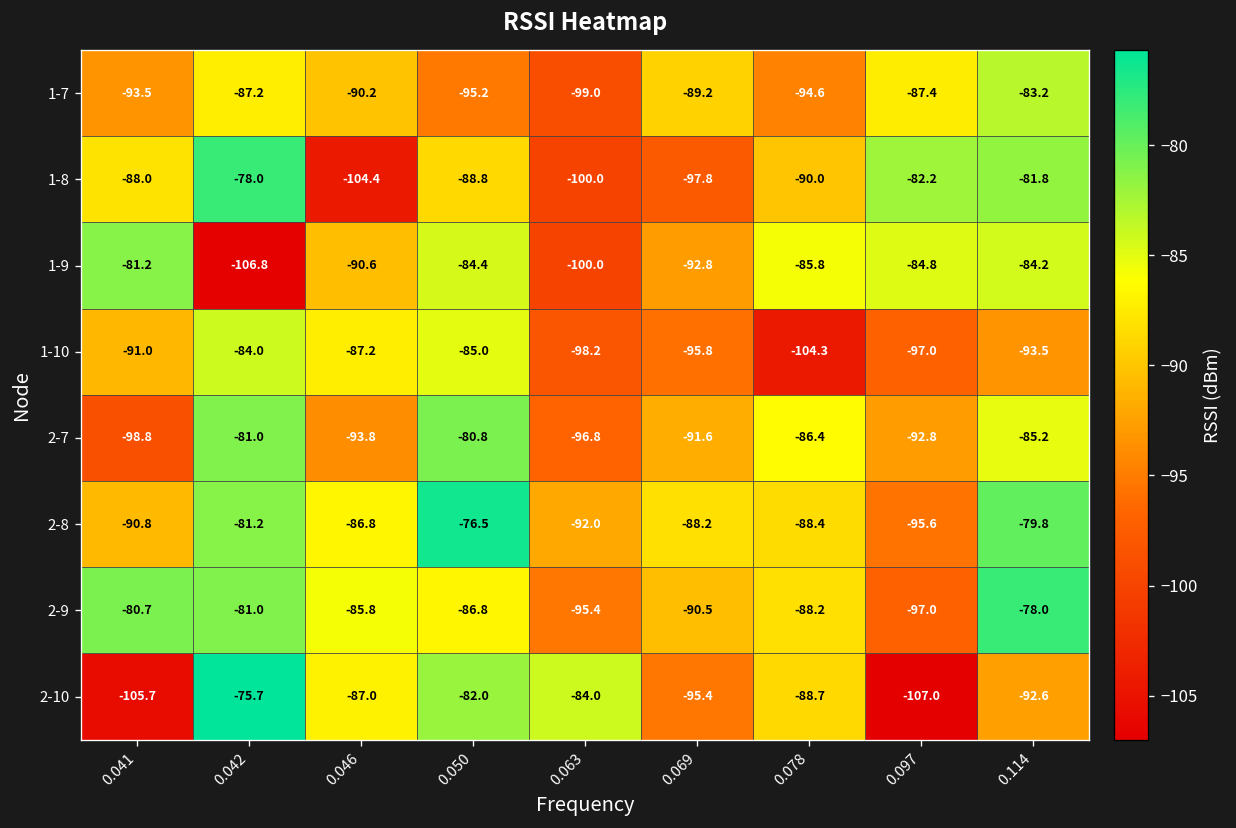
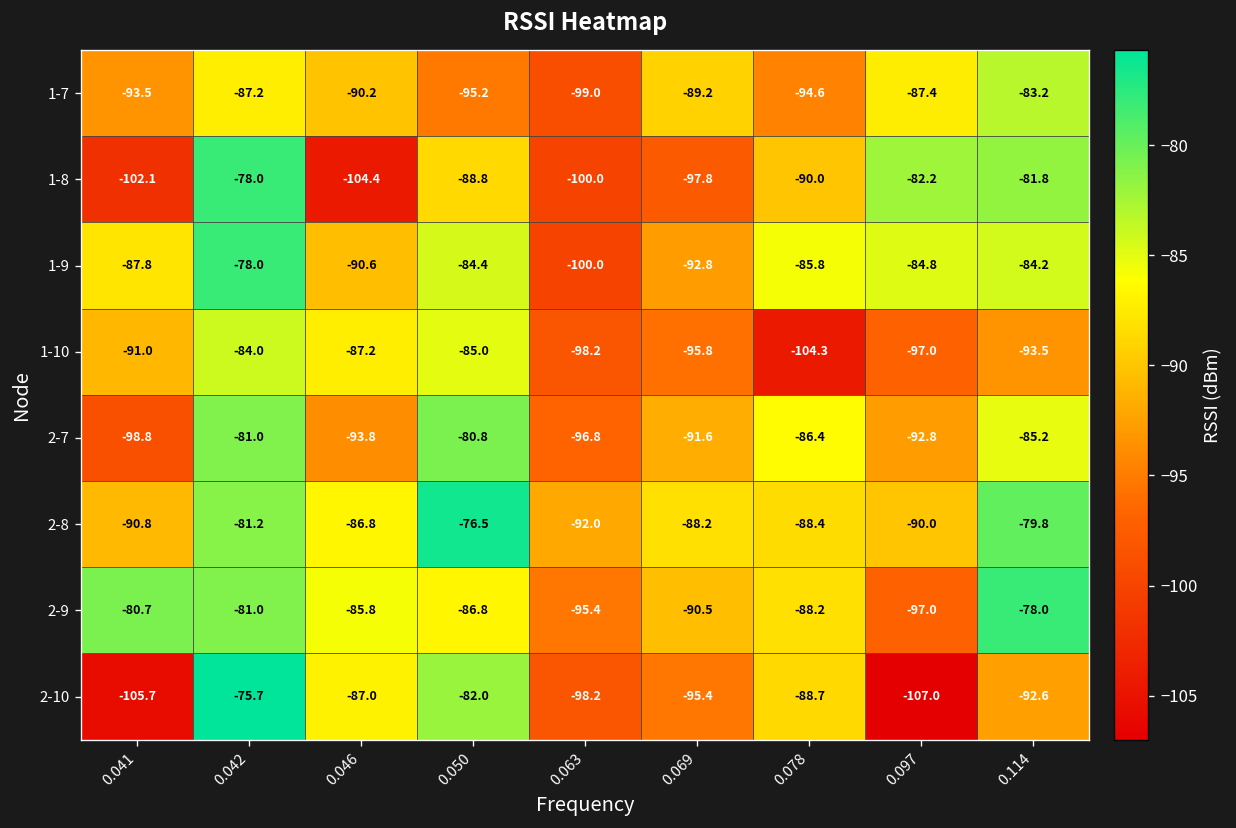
  {
    "1-7": {
      "0.041": -93.5,
      "0.042": -87.2,
      "0.046": -90.2,
      "0.050": -95.2,
      "0.063": -99.0,
      "0.069": -89.2,
      "0.078": -94.6,
      "0.097": -87.4,
      "0.114": -83.2
    },
    "1-8": {
-     "0.041": -88.0,
+     "0.041": -102.1,
      "0.042": -78.0,
      "0.046": -104.4,
      "0.050": -88.8,
      "0.063": -100.0,
      "0.069": -97.8,
      "0.078": -90.0,
      "0.097": -82.2,
      "0.114": -81.8
    },
    "1-9": {
-     "0.041": -81.2,
-     "0.042": -106.8,
+     "0.041": -87.8,
+     "0.042": -78.0,
      "0.046": -90.6,
      "0.050": -84.4,
      "0.063": -100.0,
      "0.069": -92.8,
      "0.078": -85.8,
      "0.097": -84.8,
      "0.114": -84.2
    },
    "1-10": {
      "0.041": -91.0,
      "0.042": -84.0,
      "0.046": -87.2,
      "0.050": -85.0,
      "0.063": -98.2,
      "0.069": -95.8,
      "0.078": -104.3,
      "0.097": -97.0,
      "0.114": -93.5
    },
    "2-7": {
      "0.041": -98.8,
      "0.042": -81.0,
      "0.046": -93.8,
      "0.050": -80.8,
      "0.063": -96.8,
      "0.069": -91.6,
      "0.078": -86.4,
      "0.097": -92.8,
      "0.114": -85.2
    },
    "2-8": {
      "0.041": -90.8,
      "0.042": -81.2,
      "0.046": -86.8,
      "0.050": -76.5,
      "0.063": -92.0,
      "0.069": -88.2,
      "0.078": -88.4,
-     "0.097": -95.6,
+     "0.097": -90.0,
      "0.114": -79.8
    },
    "2-9": {
      "0.041": -80.7,
      "0.042": -81.0,
      "0.046": -85.8,
      "0.050": -86.8,
      "0.063": -95.4,
      "0.069": -90.5,
      "0.078": -88.2,
      "0.097": -97.0,
      "0.114": -78.0
    },
    "2-10": {
      "0.041": -105.7,
      "0.042": -75.7,
      "0.046": -87.0,
      "0.050": -82.0,
-     "0.063": -84.0,
+     "0.063": -98.2,
      "0.069": -95.4,
      "0.078": -88.7,
      "0.097": -107.0,
      "0.114": -92.6
    }
  }
